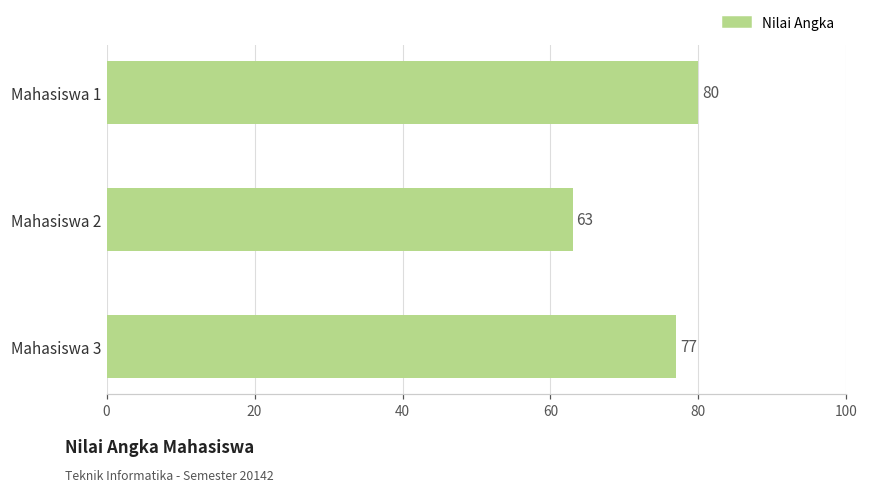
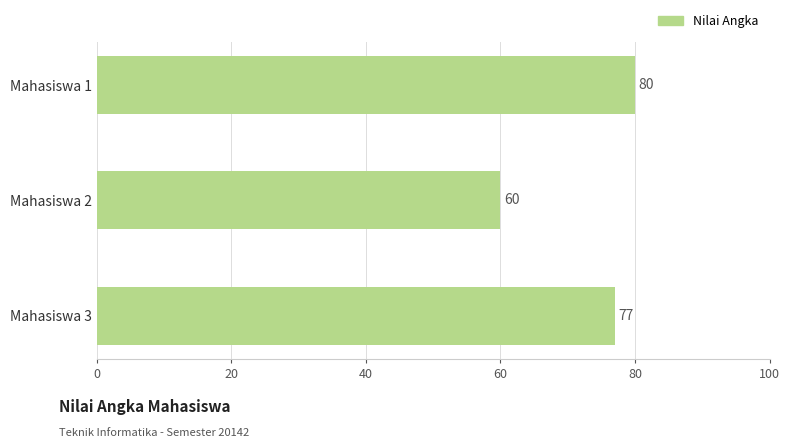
  {
    "Mahasiswa 1": 80,
-   "Mahasiswa 2": 63,
+   "Mahasiswa 2": 60,
    "Mahasiswa 3": 77
  }
